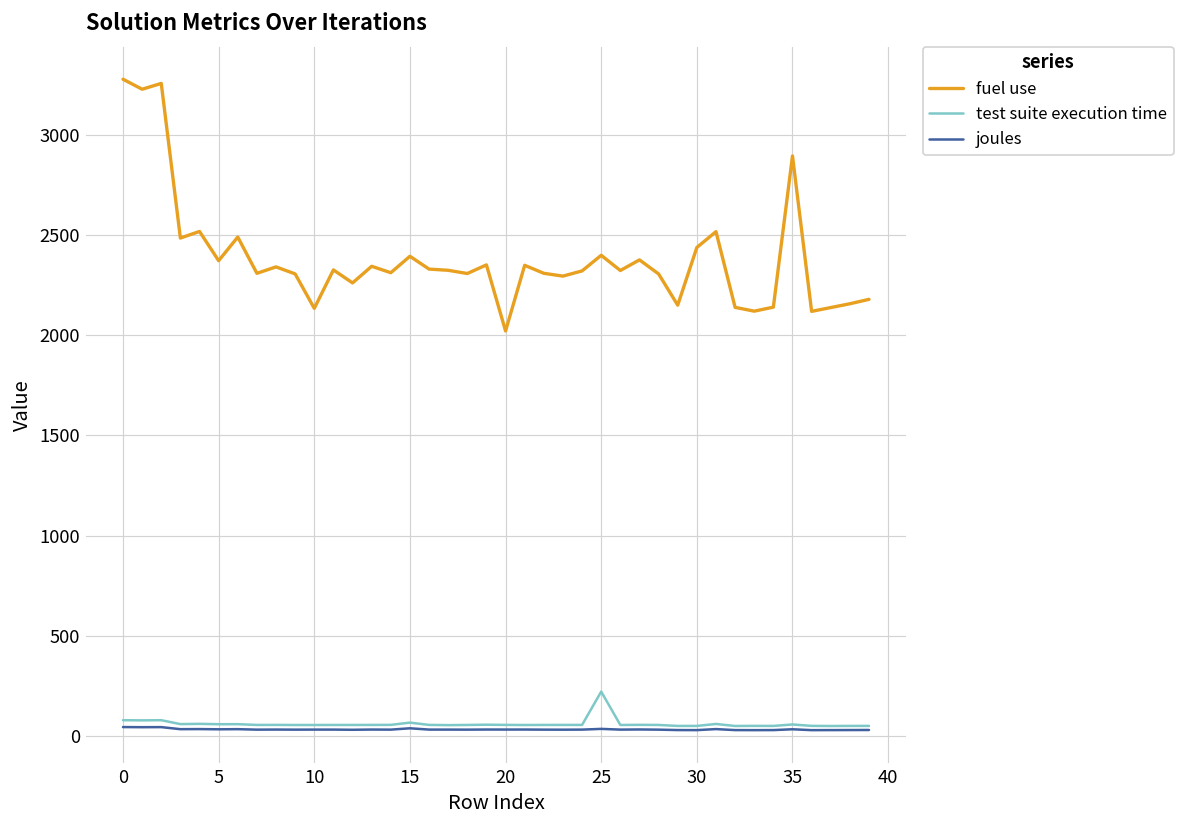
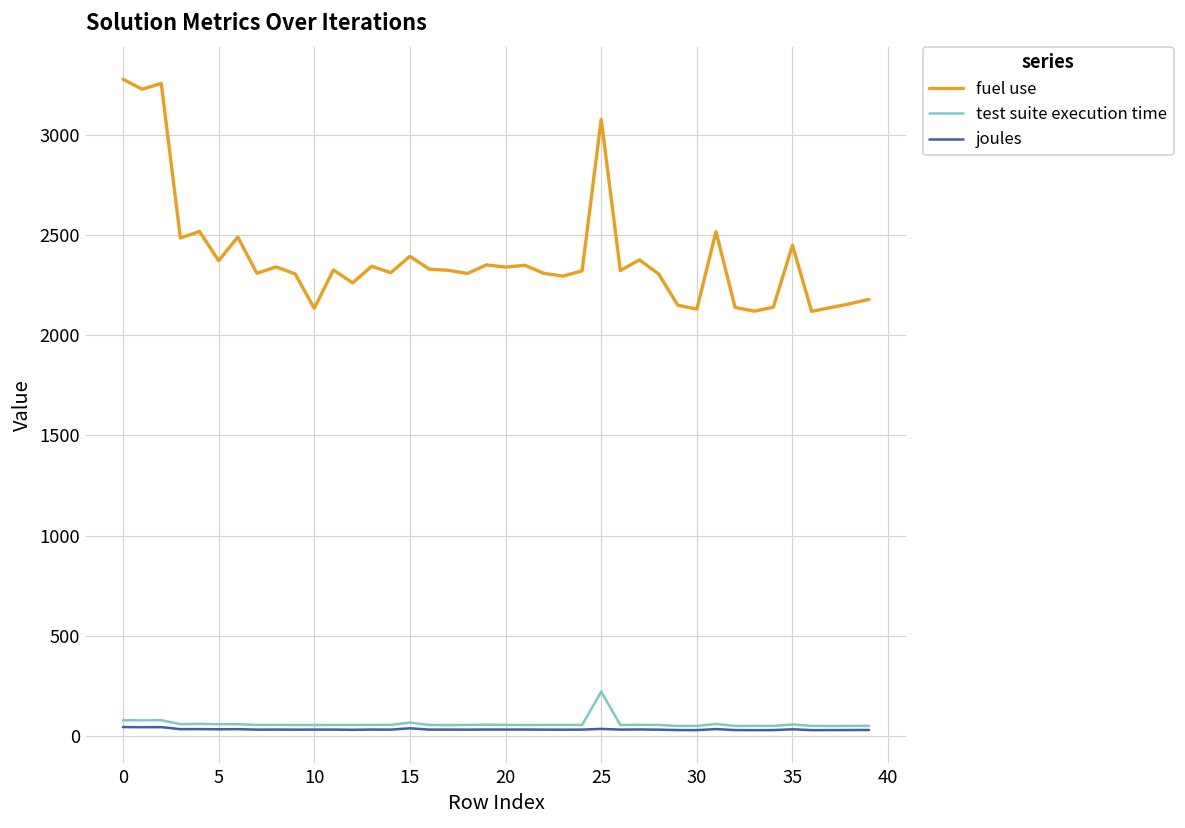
  {
    "fuel use": {
      "0": 3280,
      "5": 2370,
      "10": 2130,
      "15": 2390,
-     "20": 2020,
-     "25": 2400,
-     "30": 2440,
-     "35": 2900
+     "20": 2340,
+     "25": 3080,
+     "30": 2130,
+     "35": 2450
    },
    "test suite execution time": {
      "0": 80,
      "5": 60,
      "10": 50,
      "15": 70,
      "20": 50,
      "25": 220,
      "30": 50,
      "35": 60
    },
    "joules": {
      "0": 40,
      "5": 30,
      "10": 30,
      "15": 40,
      "20": 30,
      "25": 30,
      "30": 30,
      "35": 30
    }
  }
